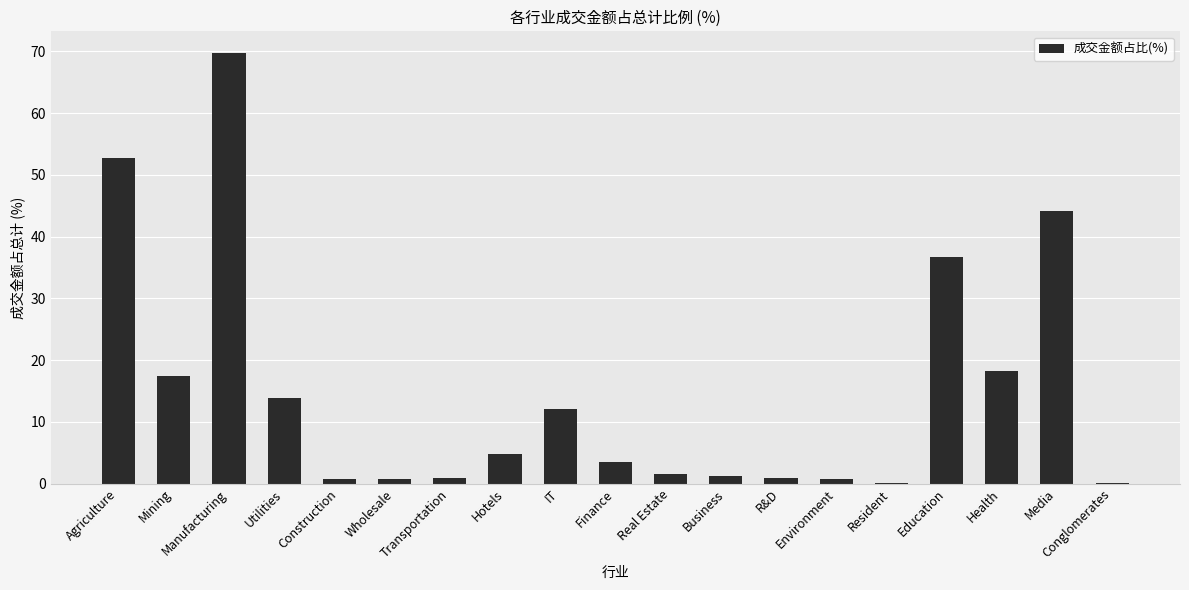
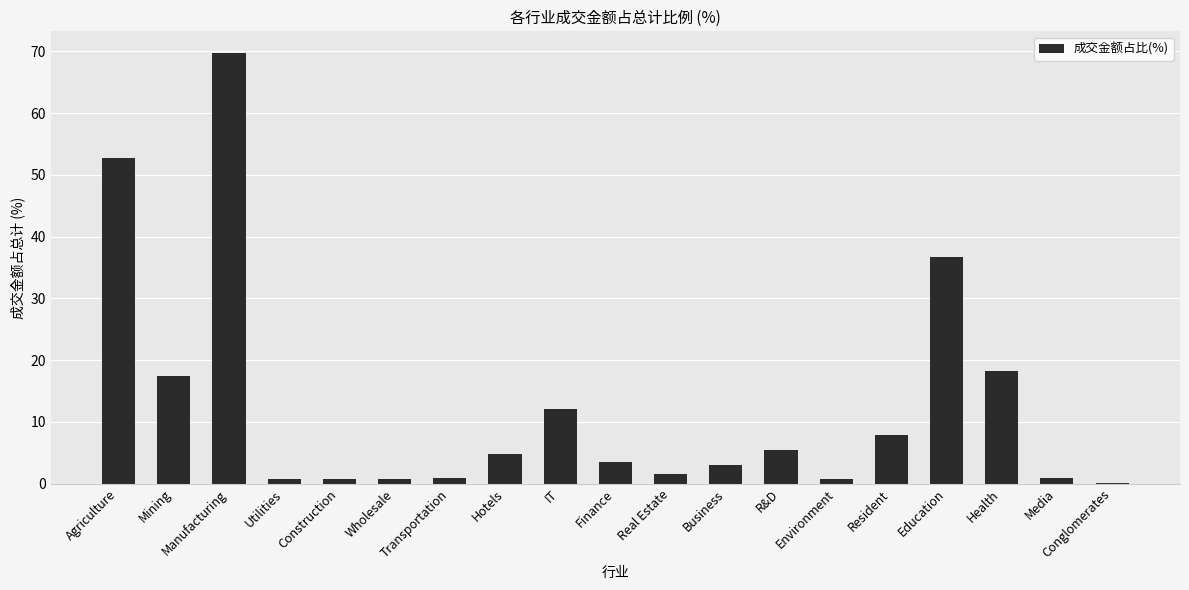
  {
    "Agriculture": 53,
    "Mining": 17,
    "Manufacturing": 70,
-   "Utilities": 14,
+   "Utilities": 1,
    "Construction": 1,
    "Wholesale": 1,
    "Transportation": 1,
    "Hotels": 5,
    "IT": 12,
    "Finance": 3,
    "Real Estate": 2,
-   "Business": 1,
-   "R&D": 1,
+   "Business": 3,
+   "R&D": 5,
    "Environment": 1,
-   "Resident": 0,
+   "Resident": 8,
    "Education": 37,
    "Health": 18,
-   "Media": 44
+   "Media": 1
  }
